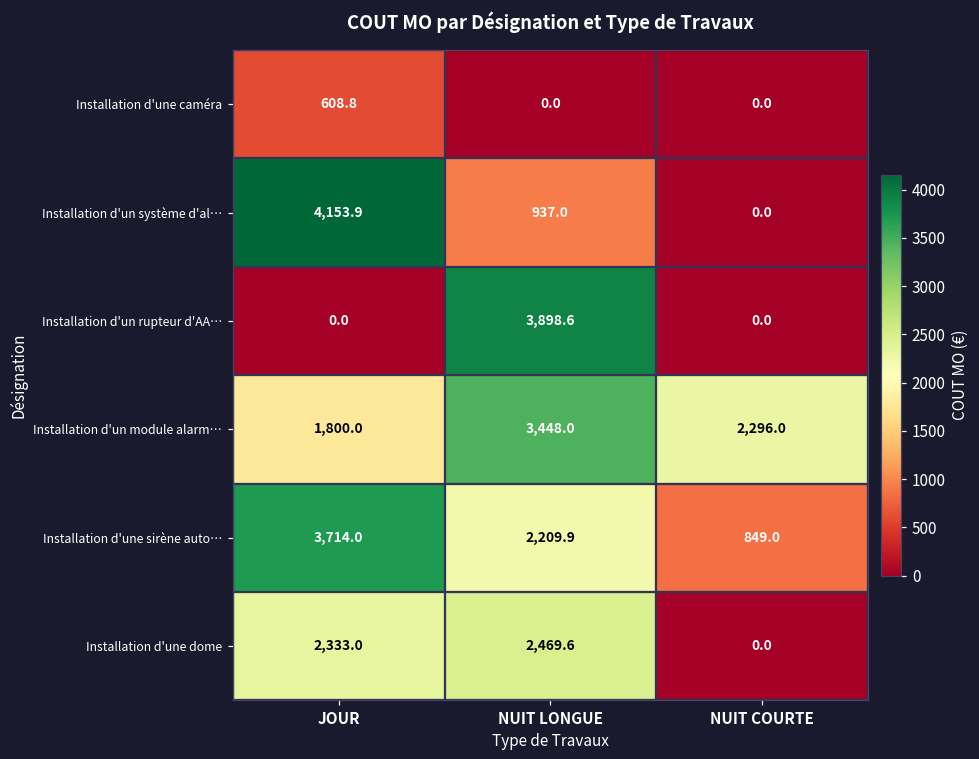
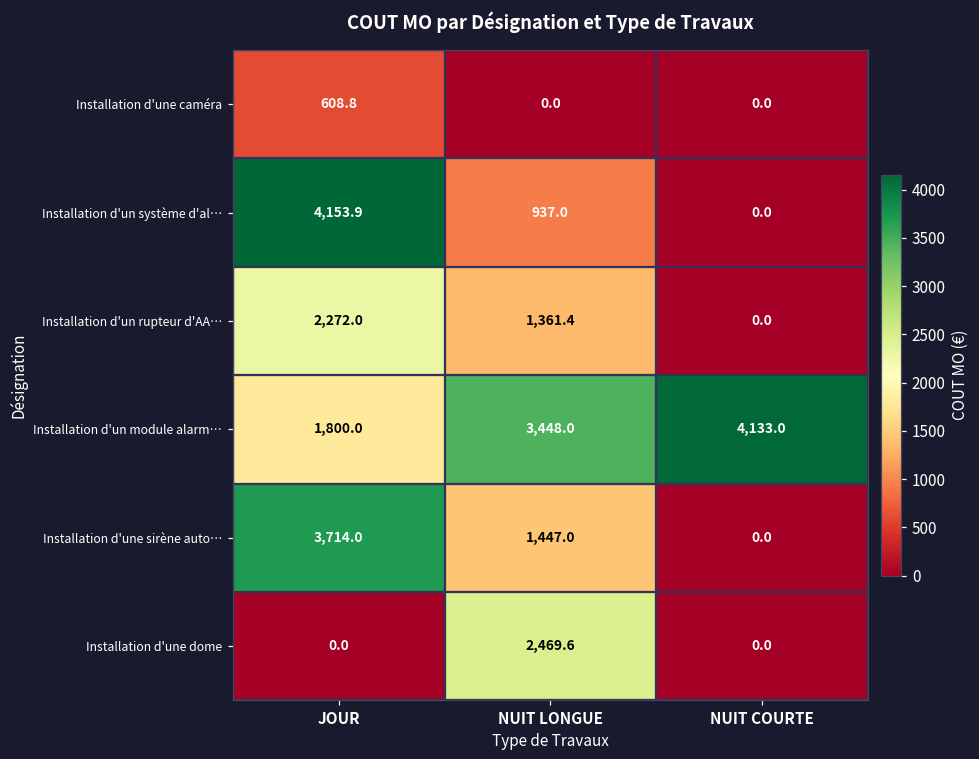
  {
    "Installation d'une caméra": {
      "JOUR": "608.8",
      "NUIT LONGUE": "0.0",
      "NUIT COURTE": "0.0"
    },
    "Installation d'un système d'al…": {
      "JOUR": "4,153.9",
      "NUIT LONGUE": "937.0",
      "NUIT COURTE": "0.0"
    },
    "Installation d'un rupteur d'AA…": {
-     "JOUR": "0.0",
-     "NUIT LONGUE": "3,898.6",
+     "JOUR": "2,272.0",
+     "NUIT LONGUE": "1,361.4",
      "NUIT COURTE": "0.0"
    },
    "Installation d'un module alarm…": {
      "JOUR": "1,800.0",
      "NUIT LONGUE": "3,448.0",
-     "NUIT COURTE": "2,296.0"
+     "NUIT COURTE": "4,133.0"
    },
    "Installation d'une sirène auto…": {
      "JOUR": "3,714.0",
-     "NUIT LONGUE": "2,209.9",
-     "NUIT COURTE": "849.0"
+     "NUIT LONGUE": "1,447.0",
+     "NUIT COURTE": "0.0"
    },
    "Installation d'une dome": {
-     "JOUR": "2,333.0",
+     "JOUR": "0.0",
      "NUIT LONGUE": "2,469.6",
      "NUIT COURTE": "0.0"
    }
  }
